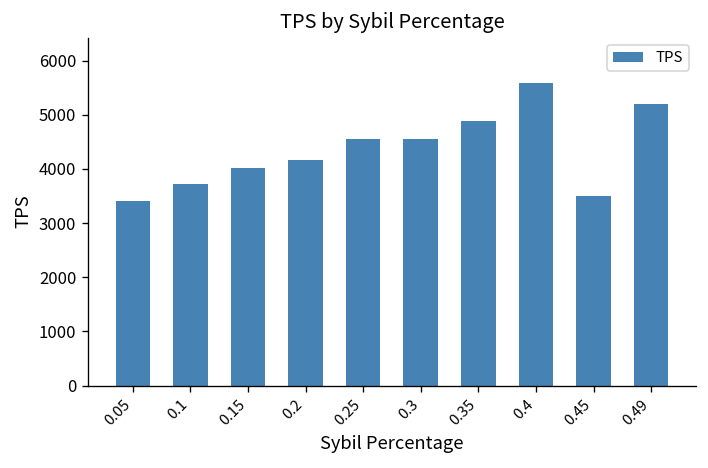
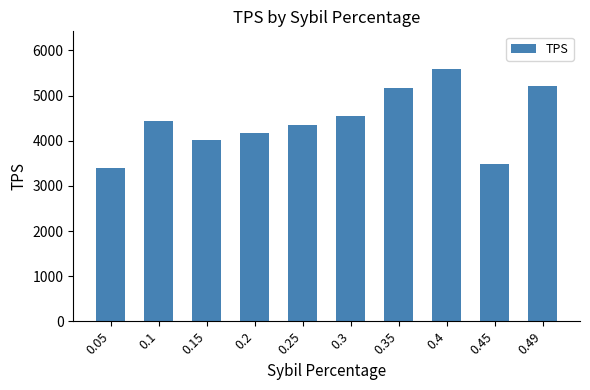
  {
    "0.05": 3400,
-   "0.1": 3700,
+   "0.1": 4400,
    "0.15": 4000,
    "0.2": 4200,
-   "0.25": 4600,
+   "0.25": 4400,
    "0.3": 4600,
-   "0.35": 4900,
+   "0.35": 5200,
    "0.4": 5600,
    "0.45": 3500,
    "0.49": 5200
  }
